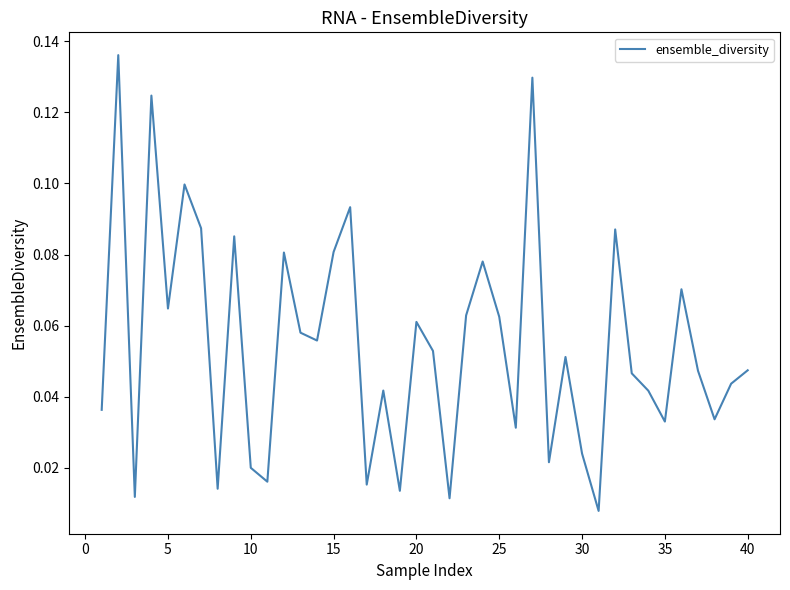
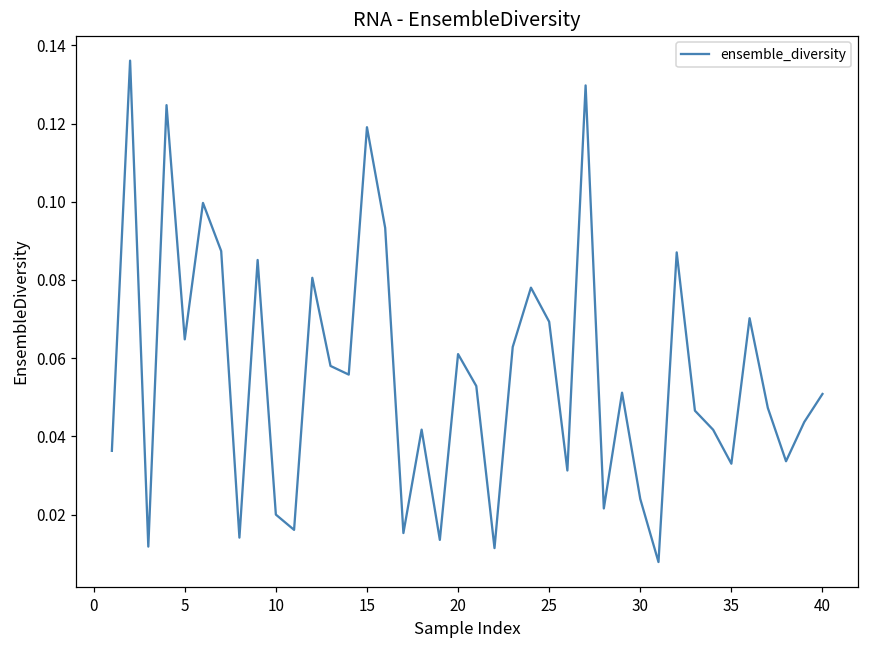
  {
    "5": 0.065,
    "10": 0.020,
-   "15": 0.081,
+   "15": 0.119,
    "20": 0.061,
-   "25": 0.062,
+   "25": 0.069,
    "30": 0.024,
    "35": 0.033,
-   "40": 0.047
+   "40": 0.051
  }
